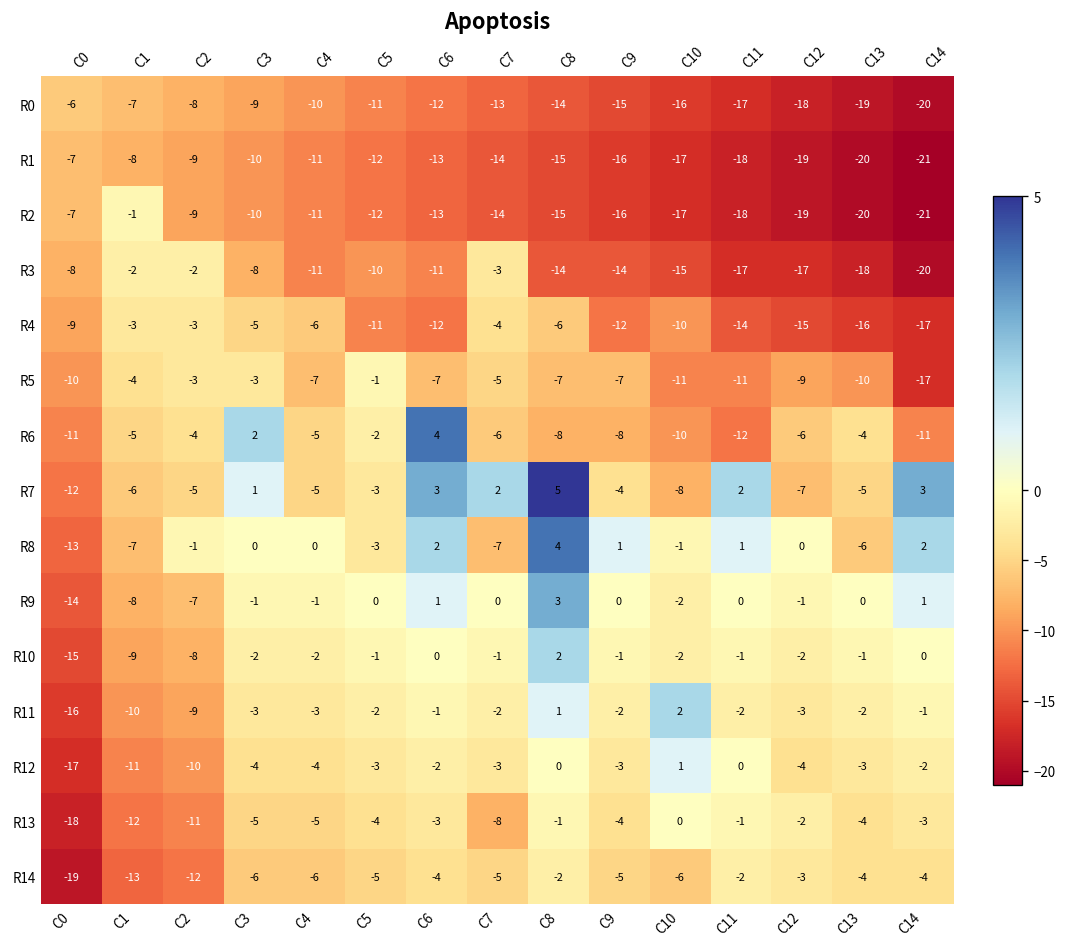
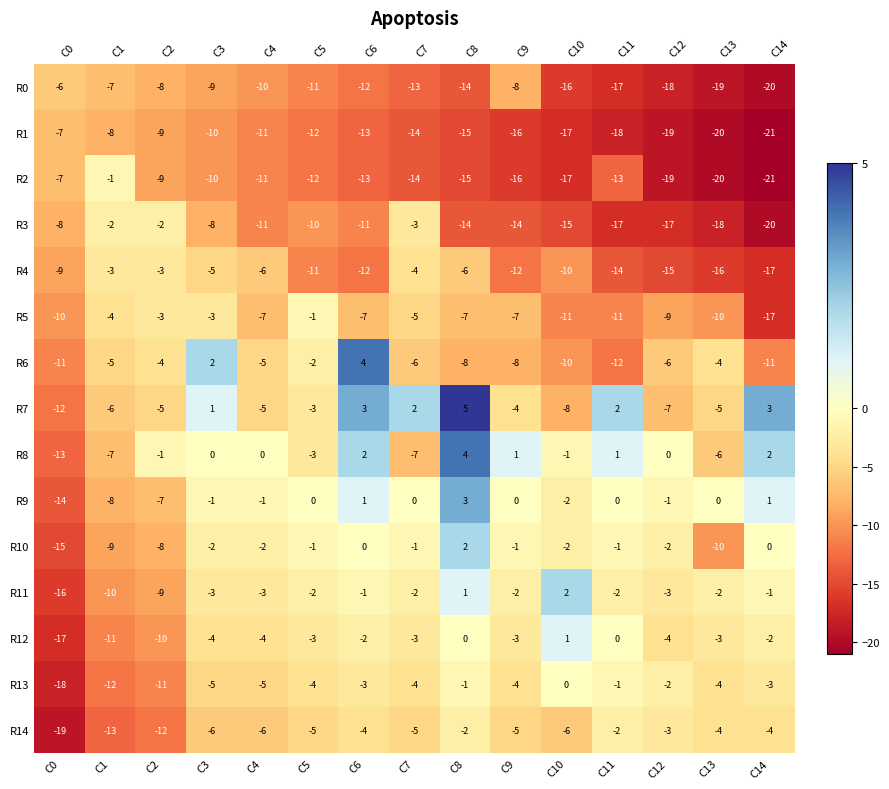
  {
    "R0": {
      "C0": -6,
      "C1": -7,
      "C2": -8,
      "C3": -9,
      "C4": -10,
      "C5": -11,
      "C6": -12,
      "C7": -13,
      "C8": -14,
-     "C9": -15,
+     "C9": -8,
      "C10": -16,
      "C11": -17,
      "C12": -18,
      "C13": -19,
      "C14": -20
    },
    "R2": {
      "C0": -7,
      "C1": -1,
      "C2": -9,
      "C3": -10,
      "C4": -11,
      "C5": -12,
      "C6": -13,
      "C7": -14,
      "C8": -15,
      "C9": -16,
      "C10": -17,
-     "C11": -18,
+     "C11": -13,
      "C12": -19,
      "C13": -20,
      "C14": -21
    },
    "R10": {
      "C0": -15,
      "C1": -9,
      "C2": -8,
      "C3": -2,
      "C4": -2,
      "C5": -1,
      "C6": 0,
      "C7": -1,
      "C8": 2,
      "C9": -1,
      "C10": -2,
      "C11": -1,
      "C12": -2,
-     "C13": -1,
+     "C13": -10,
      "C14": 0
    },
    "R13": {
      "C0": -18,
      "C1": -12,
      "C2": -11,
      "C3": -5,
      "C4": -5,
      "C5": -4,
      "C6": -3,
-     "C7": -8,
+     "C7": -4,
      "C8": -1,
      "C9": -4,
      "C10": 0,
      "C11": -1,
      "C12": -2,
      "C13": -4,
      "C14": -3
    }
  }
